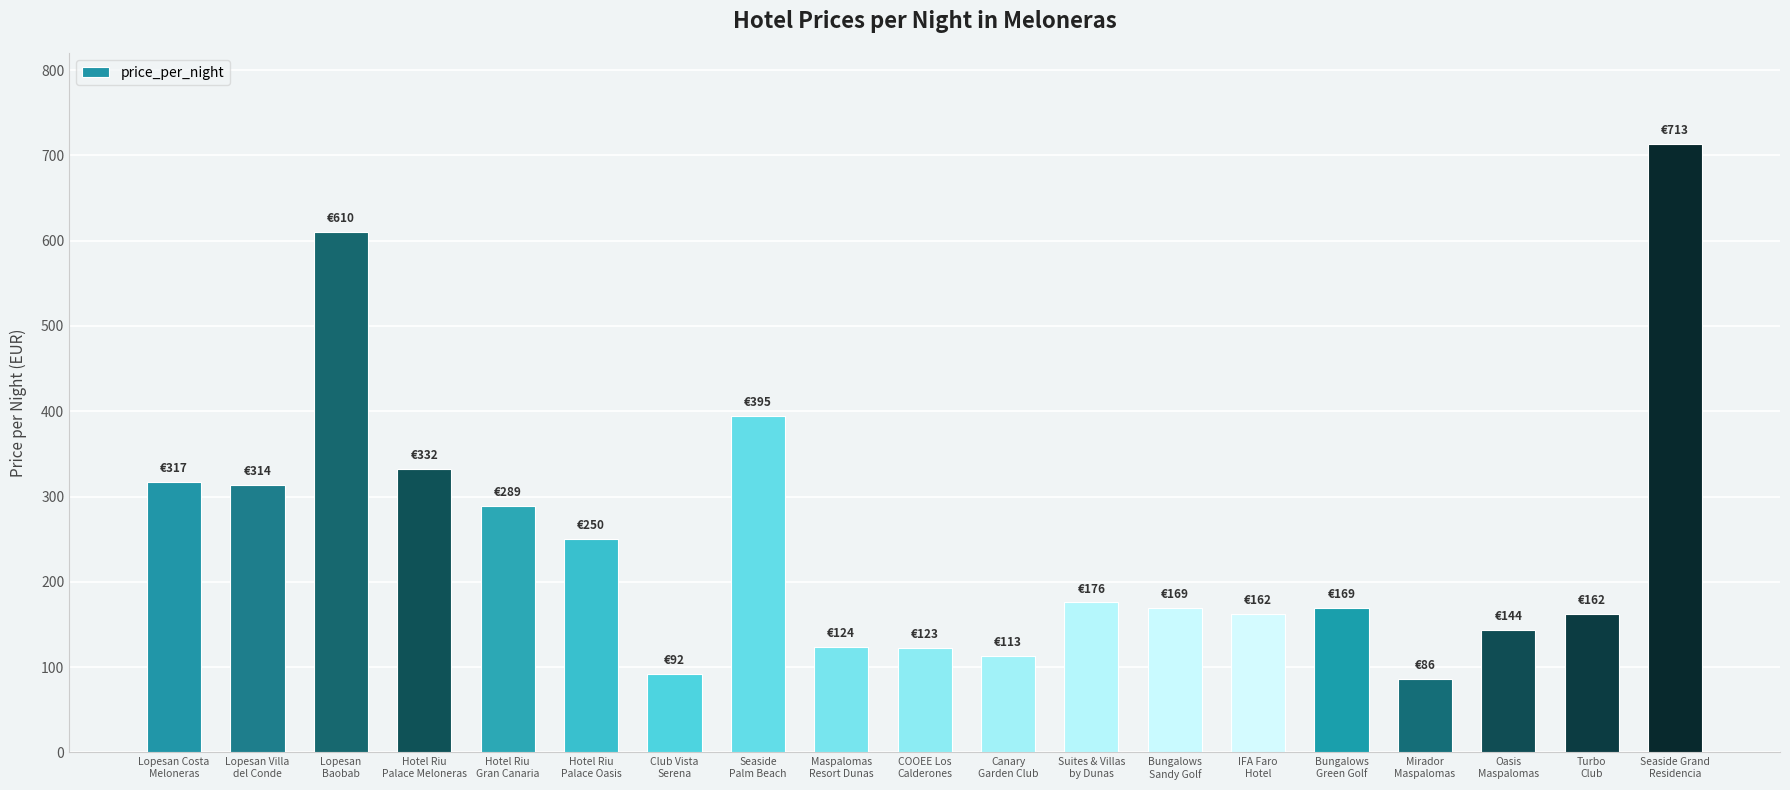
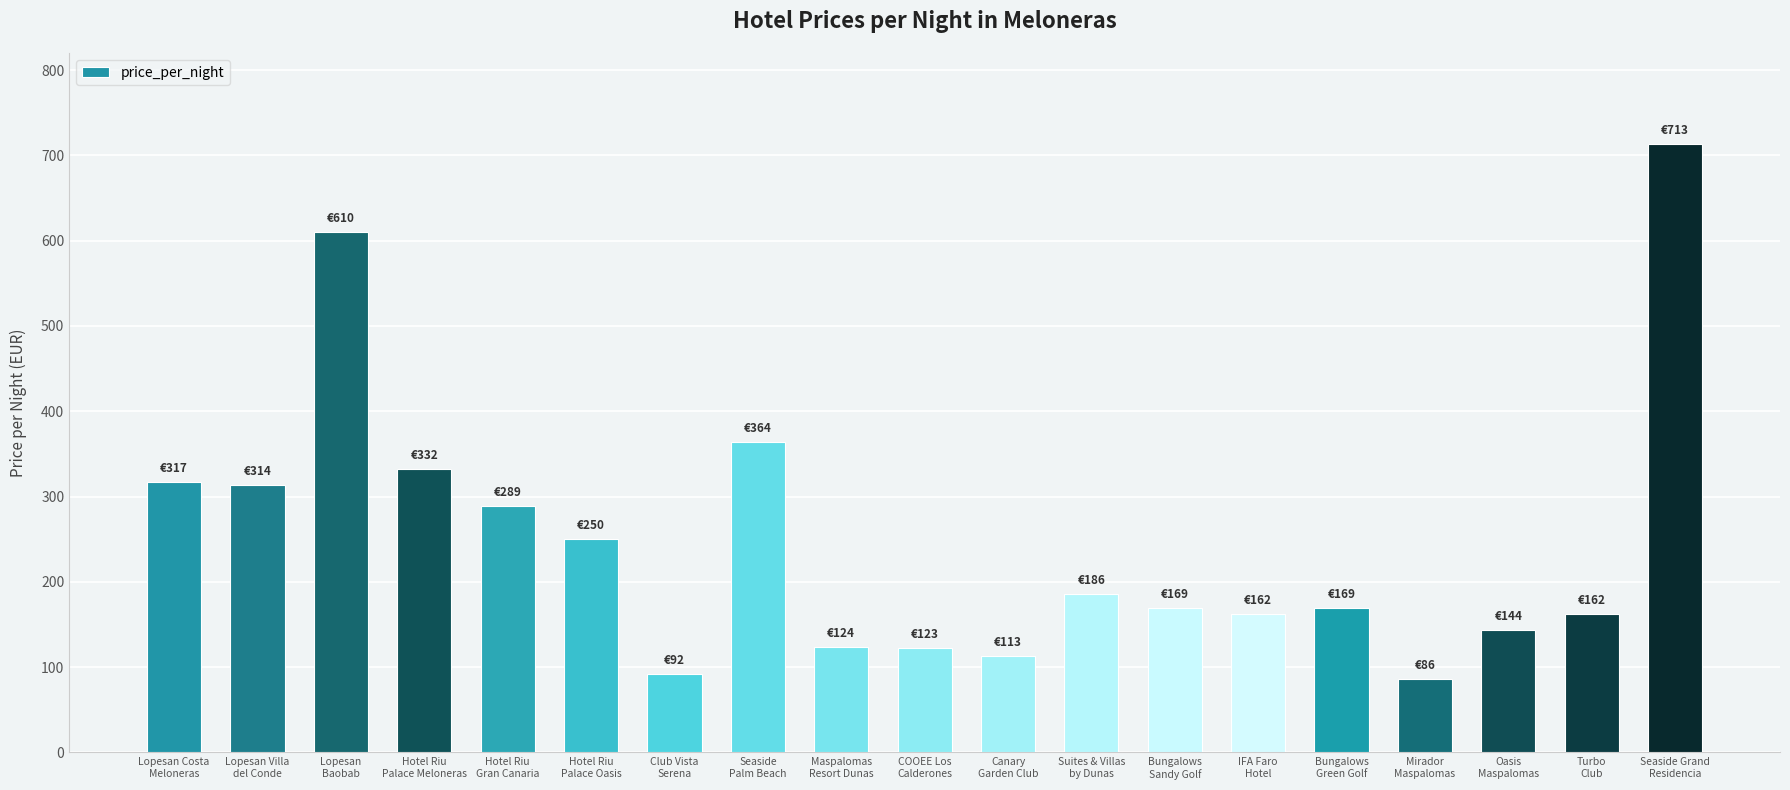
  {
    "Lopesan Costa Meloneras": "€317",
    "Lopesan Villa del Conde": "€314",
    "Lopesan Baobab": "€610",
    "Hotel Riu Palace Meloneras": "€332",
    "Hotel Riu Gran Canaria": "€289",
    "Hotel Riu Palace Oasis": "€250",
    "Club Vista Serena": "€92",
-   "Seaside Palm Beach": "€395",
+   "Seaside Palm Beach": "€364",
    "Maspalomas Resort Dunas": "€124",
    "COOEE Los Calderones": "€123",
    "Canary Garden Club": "€113",
-   "Suites & Villas by Dunas": "€176",
+   "Suites & Villas by Dunas": "€186",
    "Bungalows Sandy Golf": "€169",
    "IFA Faro Hotel": "€162",
    "Bungalows Green Golf": "€169",
    "Mirador Maspalomas": "€86",
    "Oasis Maspalomas": "€144",
    "Turbo Club": "€162",
    "Seaside Grand Residencia": "€713"
  }
